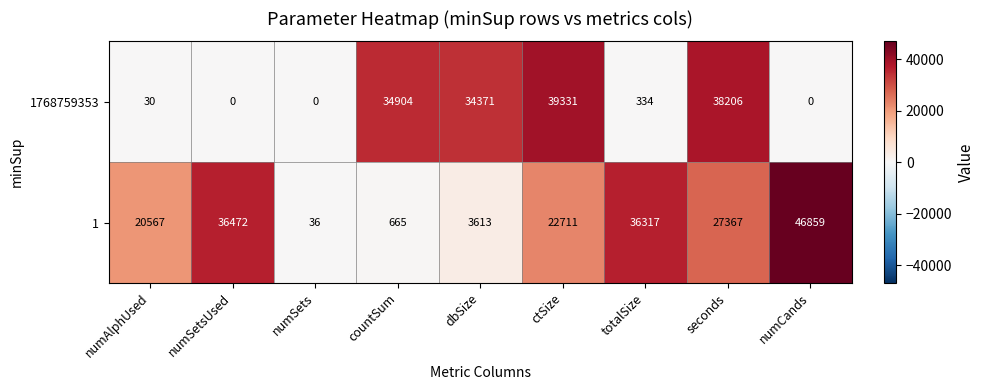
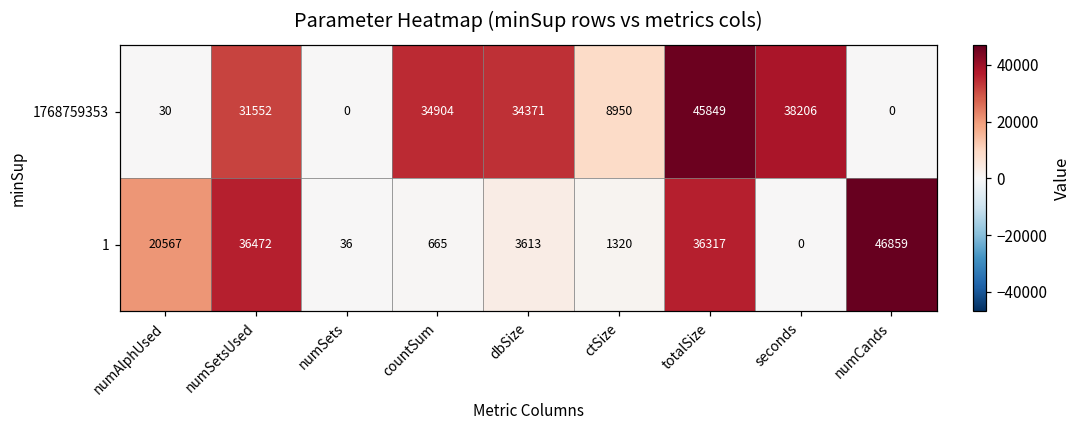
  {
    "1768759353": {
      "numAlphUsed": 30,
-     "numSetsUsed": 0,
+     "numSetsUsed": 31552,
      "numSets": 0,
      "countSum": 34904,
      "dbSize": 34371,
-     "ctSize": 39331,
-     "totalSize": 334,
+     "ctSize": 8950,
+     "totalSize": 45849,
      "seconds": 38206,
      "numCands": 0
    },
    "1": {
      "numAlphUsed": 20567,
      "numSetsUsed": 36472,
      "numSets": 36,
      "countSum": 665,
      "dbSize": 3613,
-     "ctSize": 22711,
+     "ctSize": 1320,
      "totalSize": 36317,
-     "seconds": 27367,
+     "seconds": 0,
      "numCands": 46859
    }
  }
